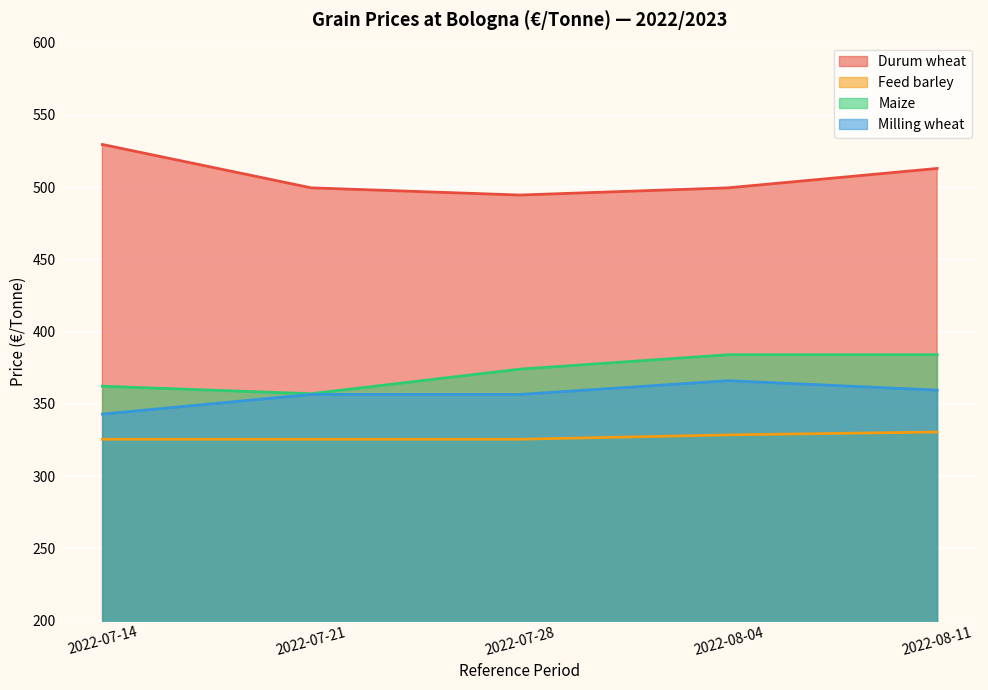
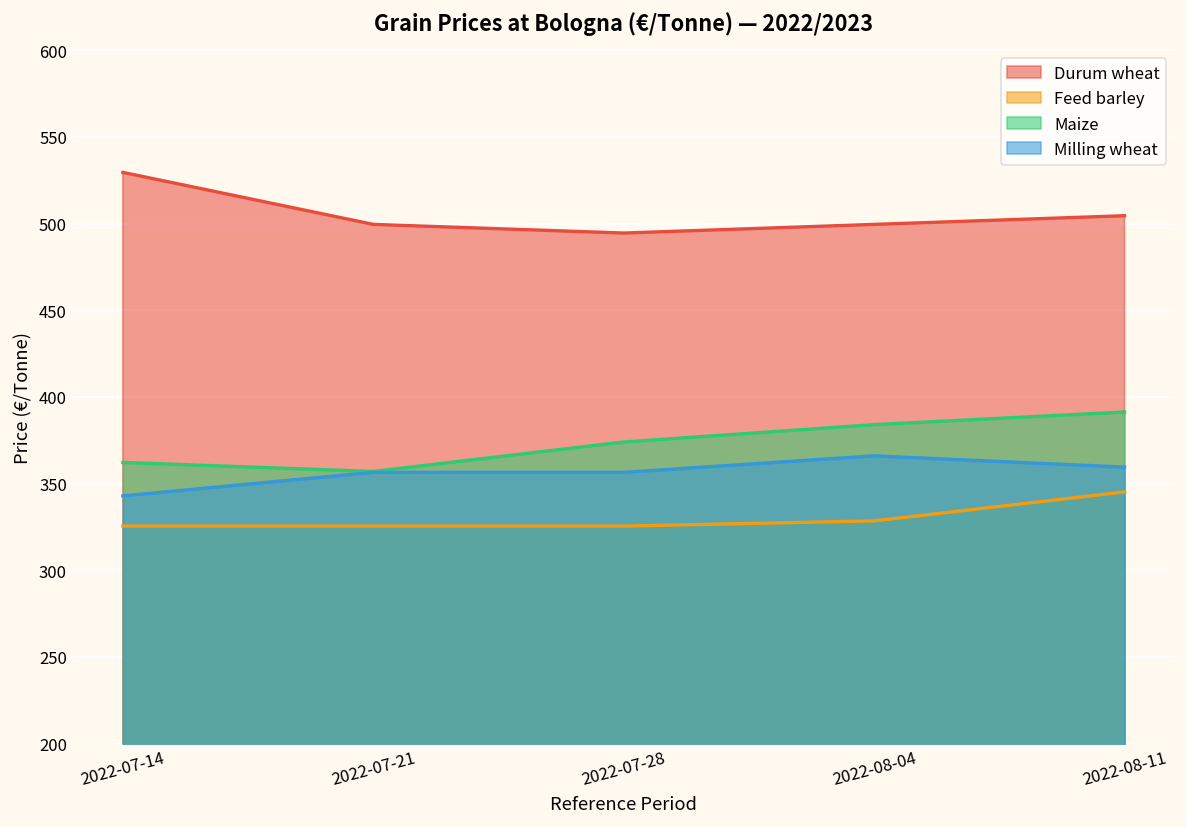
  {
    "Durum wheat": {
      "2022-07-14": 530,
      "2022-07-21": 500,
      "2022-07-28": 495,
      "2022-08-04": 500,
-     "2022-08-11": 513
+     "2022-08-11": 505
    },
    "Feed barley": {
      "2022-07-14": 326,
      "2022-07-21": 326,
      "2022-07-28": 326,
      "2022-08-04": 329,
-     "2022-08-11": 331
+     "2022-08-11": 345
    },
    "Maize": {
      "2022-07-14": 362,
      "2022-07-28": 374,
      "2022-08-04": 384,
-     "2022-08-11": 384
+     "2022-08-11": 391
    },
    "Milling wheat": {
      "2022-07-14": 343,
      "2022-07-28": 357,
      "2022-08-04": 366,
      "2022-08-11": 360
    }
  }
